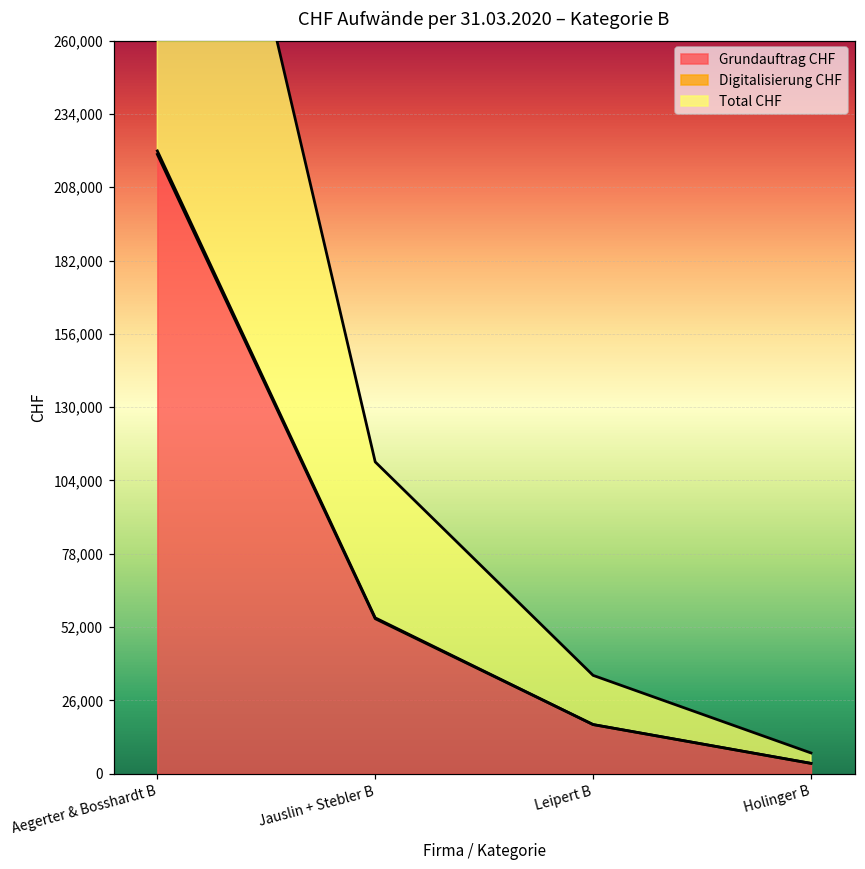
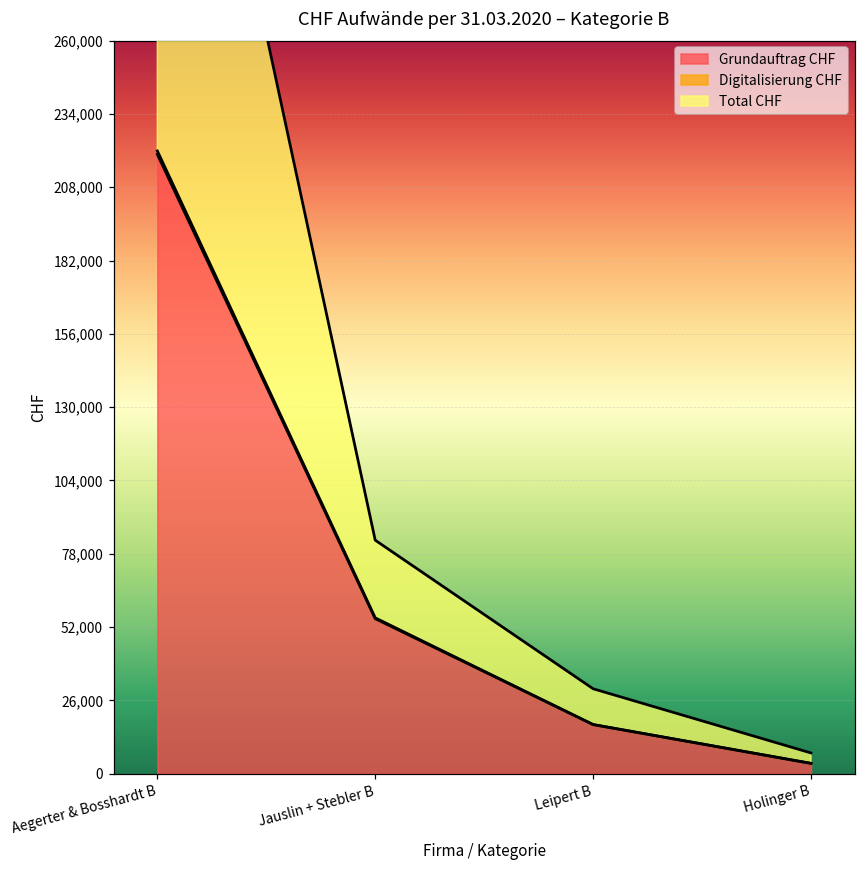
  {
    "Grundauftrag CHF": {
      "Aegerter & Bosshardt B": "220,000"
    },
    "Digitalisierung CHF": {
      "Aegerter & Bosshardt B": "221,000"
    },
    "Total CHF": {
-     "Jauslin + Stebler B": "55,000",
-     "Leipert B": "17,000",
+     "Jauslin + Stebler B": "28,000",
+     "Leipert B": "13,000",
      "Holinger B": "4,000"
    }
  }
